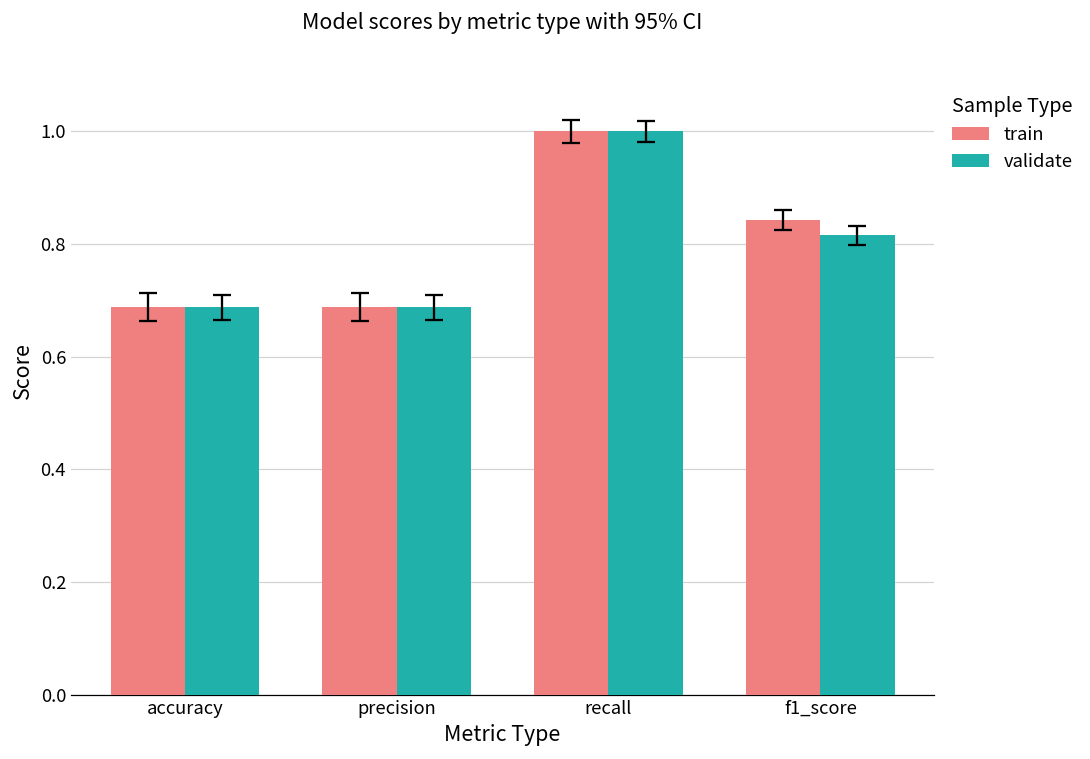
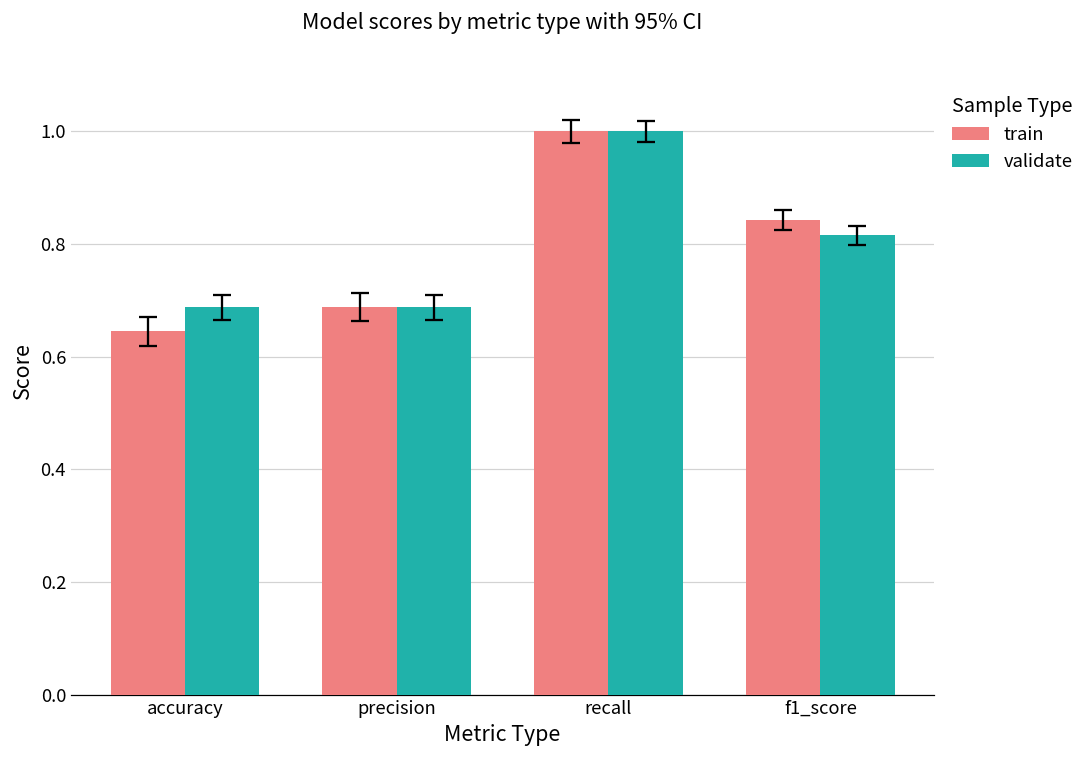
  {
    "train": {
-     "accuracy": 0.69,
+     "accuracy": 0.64,
      "precision": 0.69,
      "recall": 1.00,
      "f1_score": 0.84
    }
  }
